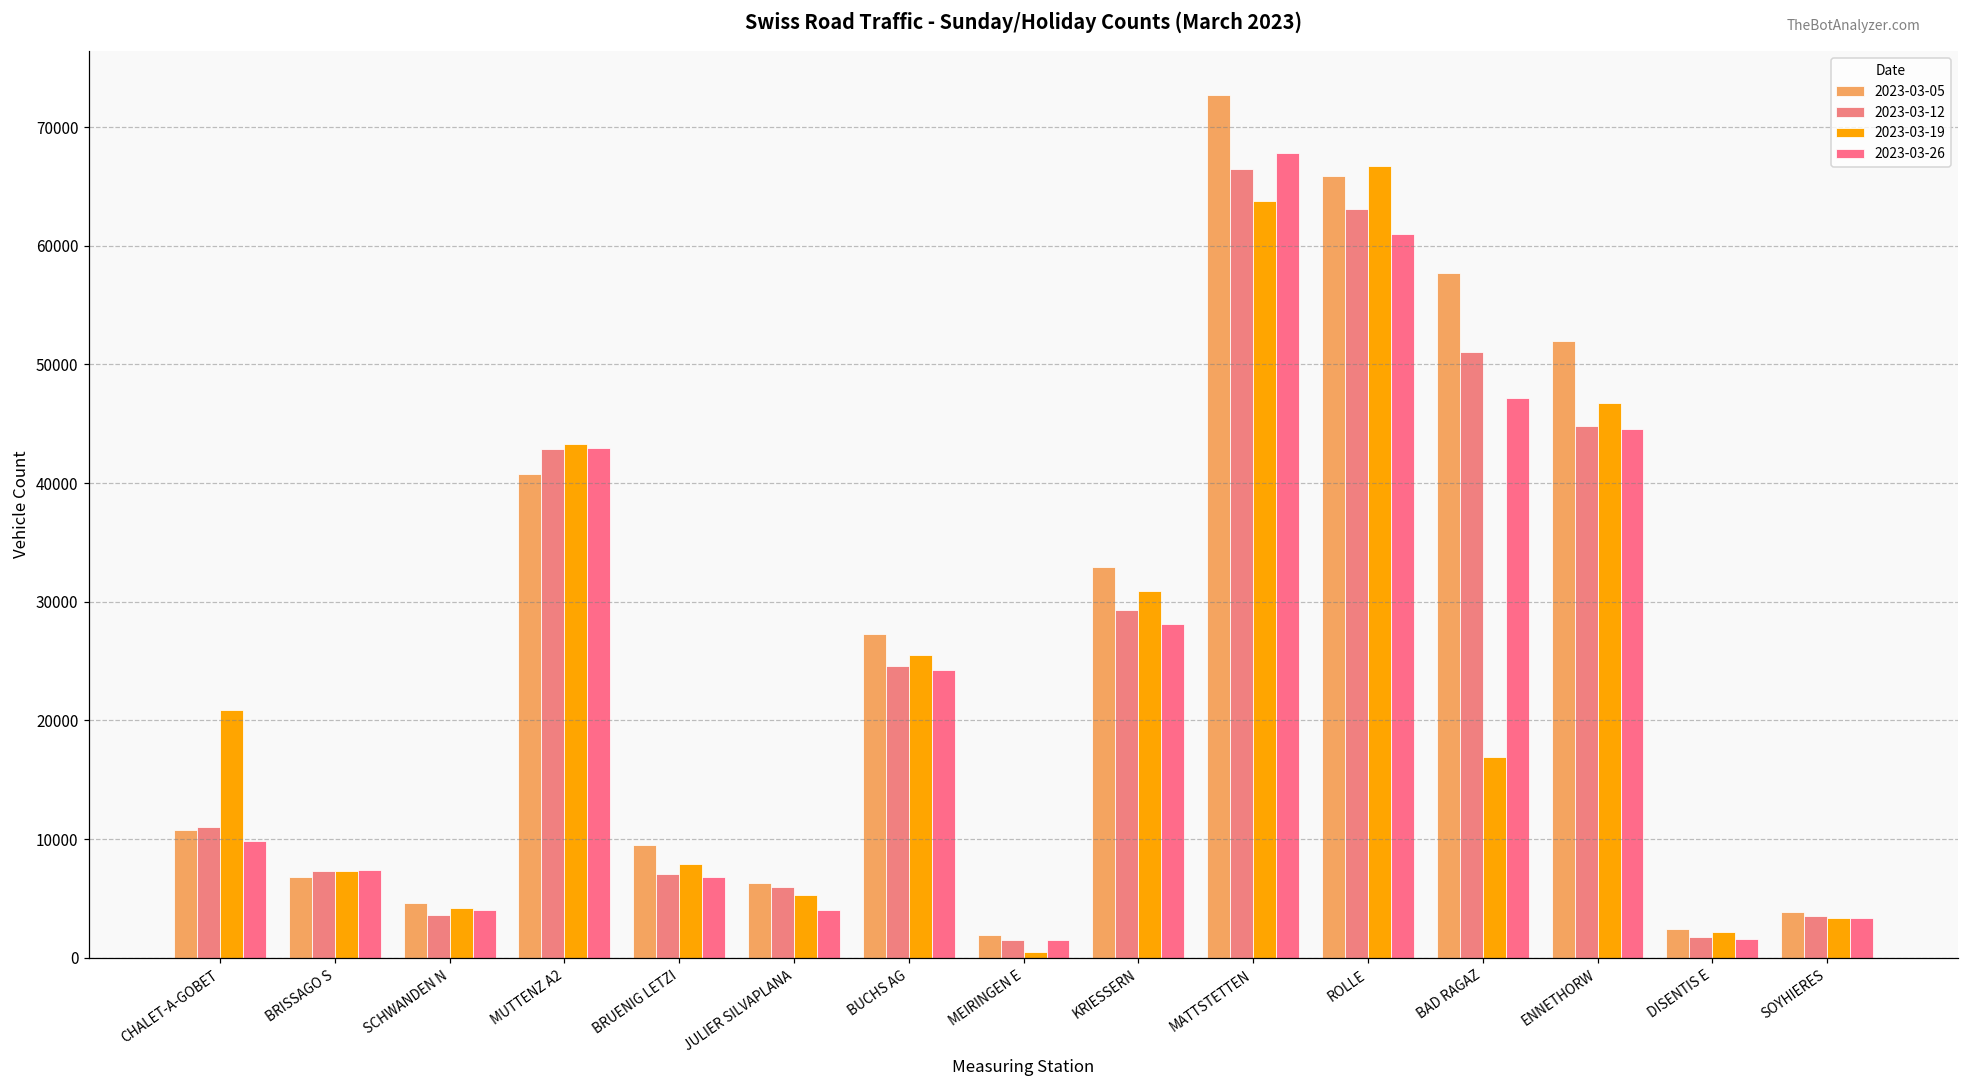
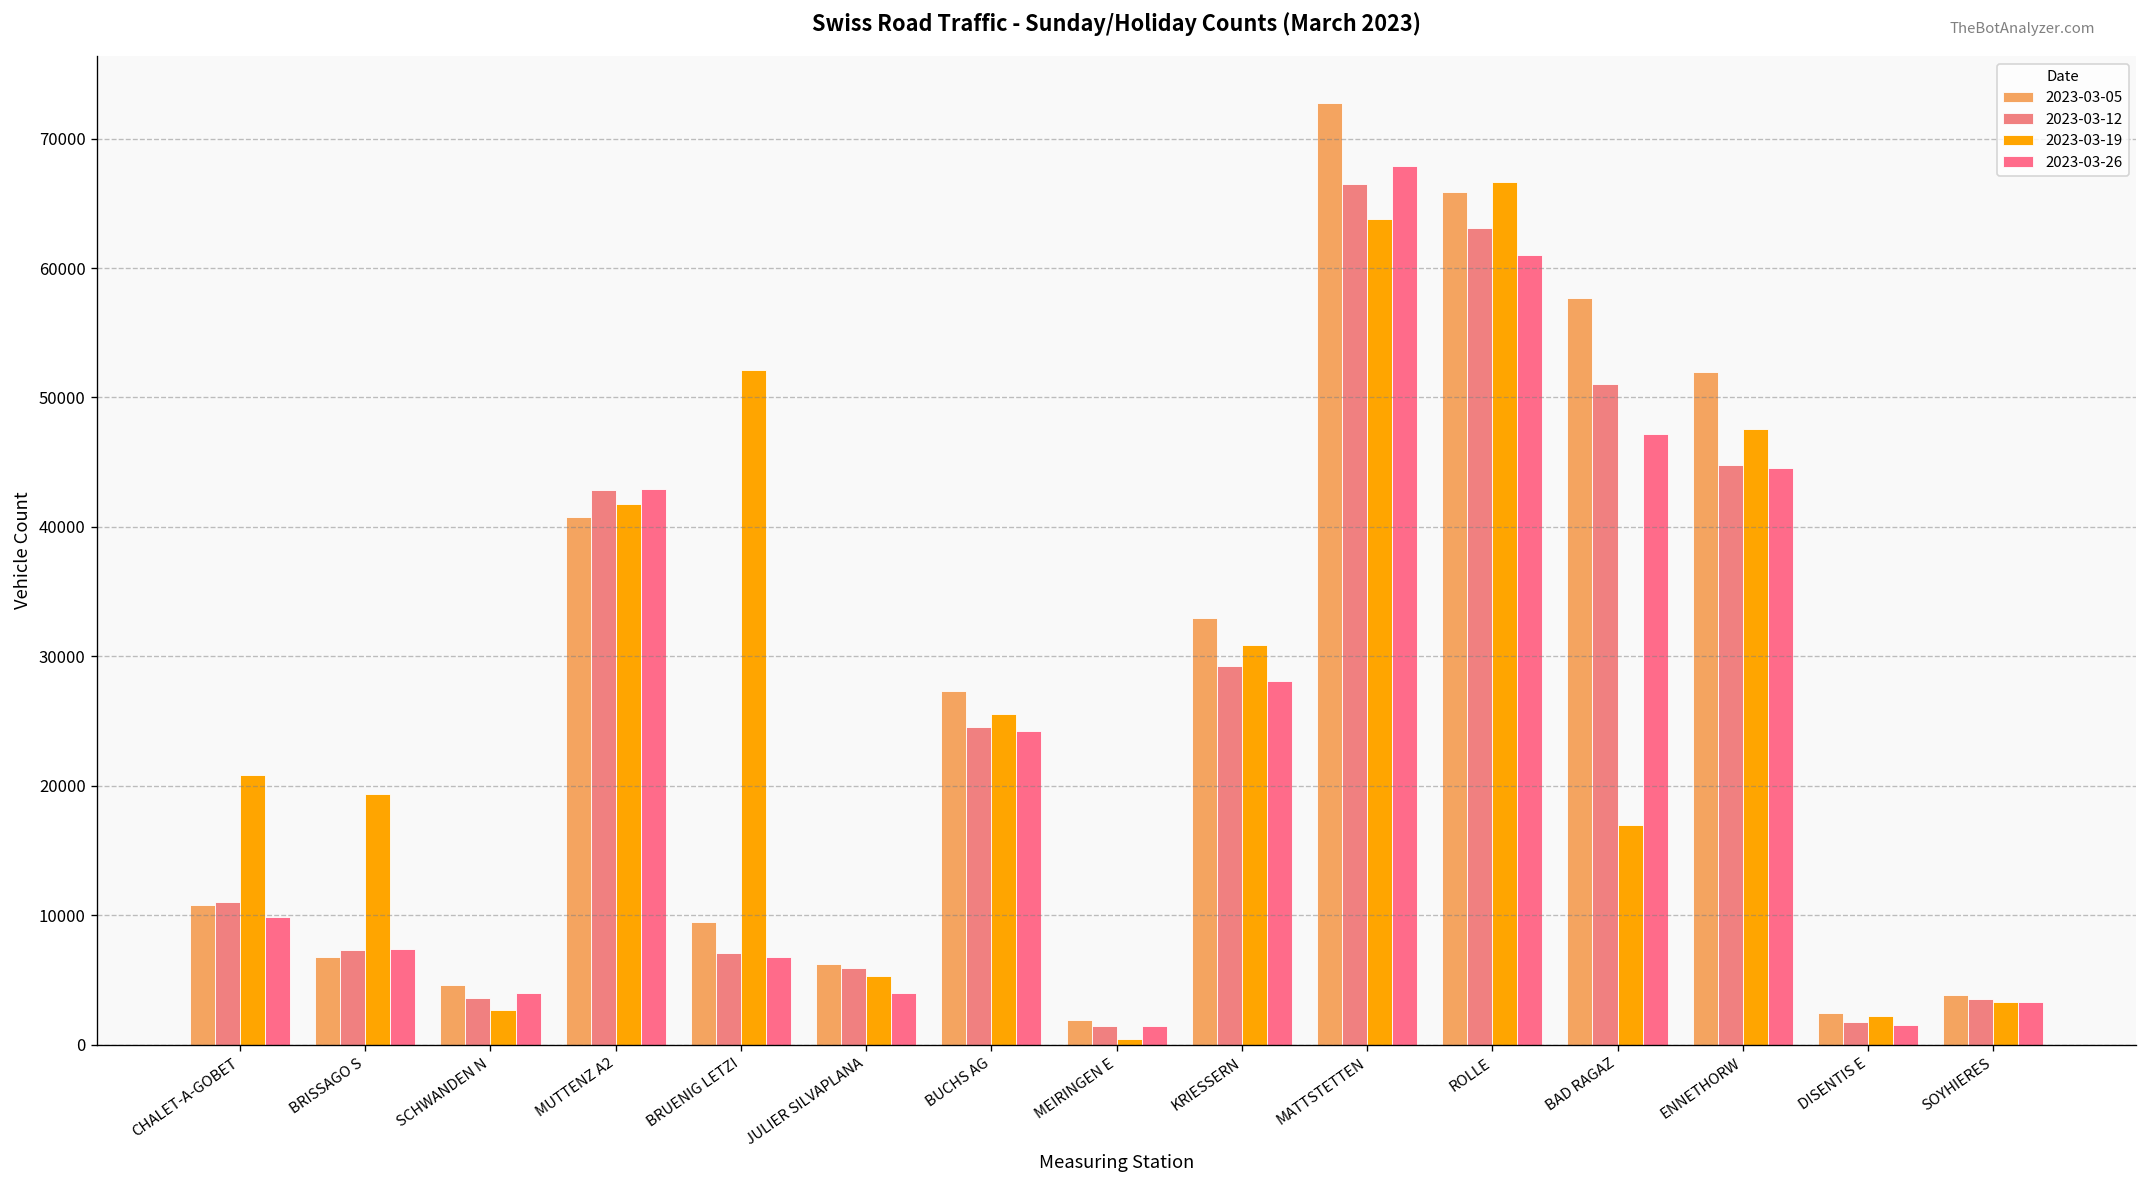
  {
    "2023-03-19": {
      "CHALET-A-GOBET": 20900,
-     "BRISSAGO S": 7300,
-     "SCHWANDEN N": 4200,
-     "MUTTENZ A2": 43300,
-     "BRUENIG LETZI": 7900,
+     "BRISSAGO S": 19400,
+     "SCHWANDEN N": 2700,
+     "MUTTENZ A2": 41800,
+     "BRUENIG LETZI": 52100,
      "JULIER SILVAPLANA": 5300,
      "BUCHS AG": 25500,
      "MEIRINGEN E": 500,
      "KRIESSERN": 30900,
      "MATTSTETTEN": 63800,
      "ROLLE": 66700,
      "BAD RAGAZ": 16900,
-     "ENNETHORW": 46700,
+     "ENNETHORW": 47600,
      "DISENTIS E": 2200,
      "SOYHIERES": 3300
    }
  }
